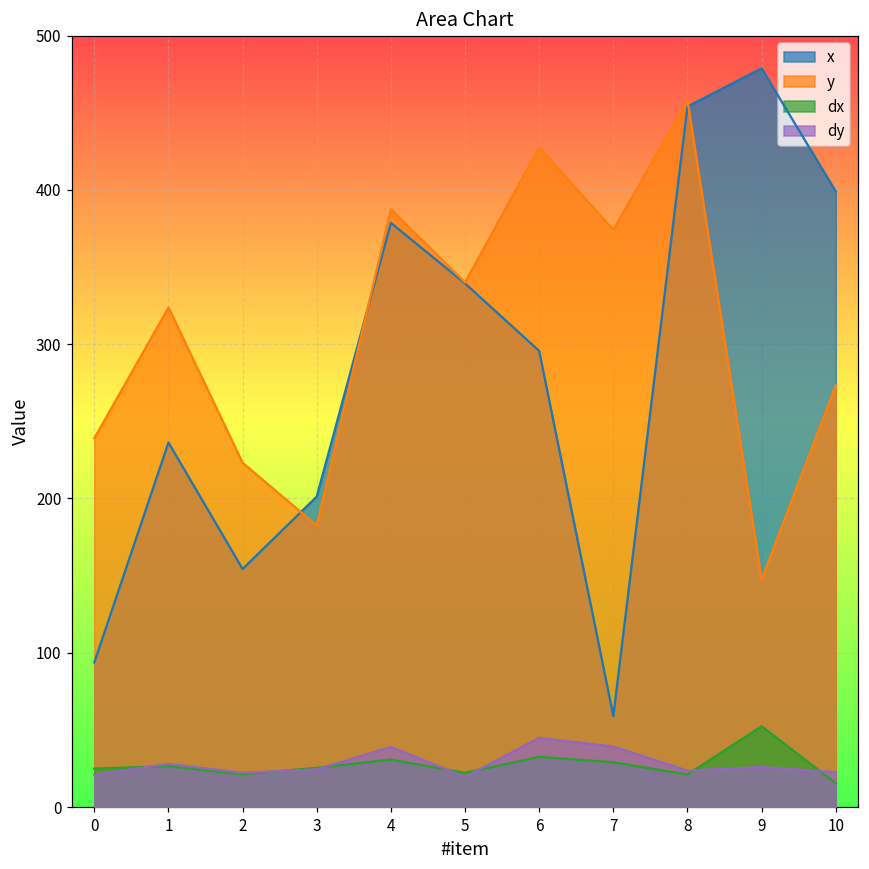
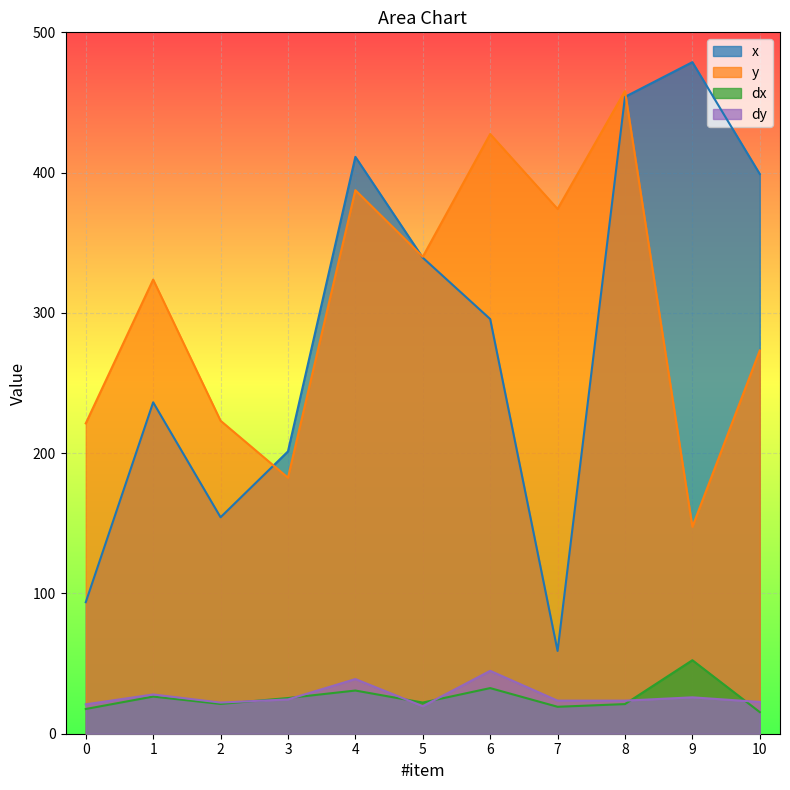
  {
    "x": {
      "0": 94,
      "1": 236,
      "2": 154,
      "3": 201,
-     "4": 379,
+     "4": 411,
      "6": 296,
      "7": 59,
      "8": 454,
      "9": 479,
      "10": 399
    },
    "y": {
-     "0": 239,
+     "0": 221,
      "1": 324,
      "2": 223,
      "3": 183,
      "4": 388,
      "6": 428,
      "7": 374,
      "8": 458,
      "9": 148,
      "10": 273
    },
    "dx": {
-     "0": 25,
+     "0": 18,
      "4": 31,
      "5": 22,
      "6": 33,
-     "7": 29,
+     "7": 19,
      "8": 21,
      "9": 52,
      "10": 15
    },
    "dy": {
      "0": 21,
      "4": 39,
      "5": 20,
      "6": 45,
-     "7": 39,
+     "7": 24,
      "8": 24,
      "9": 26,
      "10": 23
    }
  }
